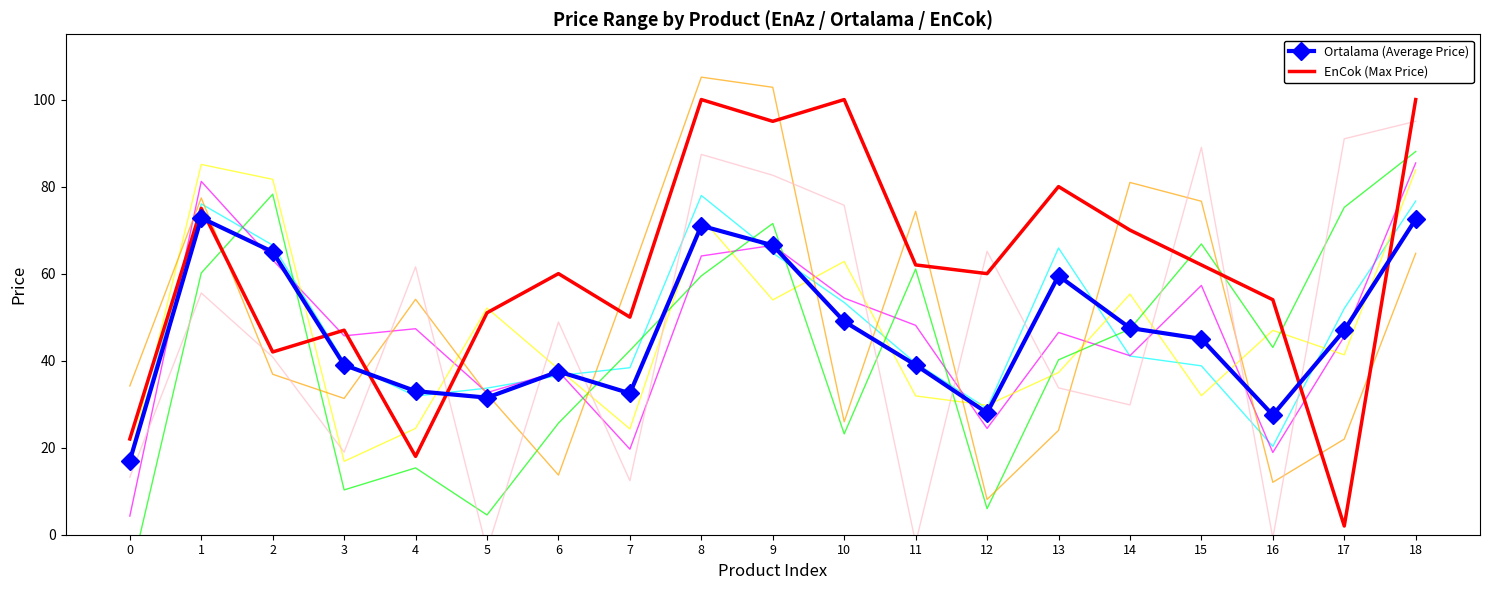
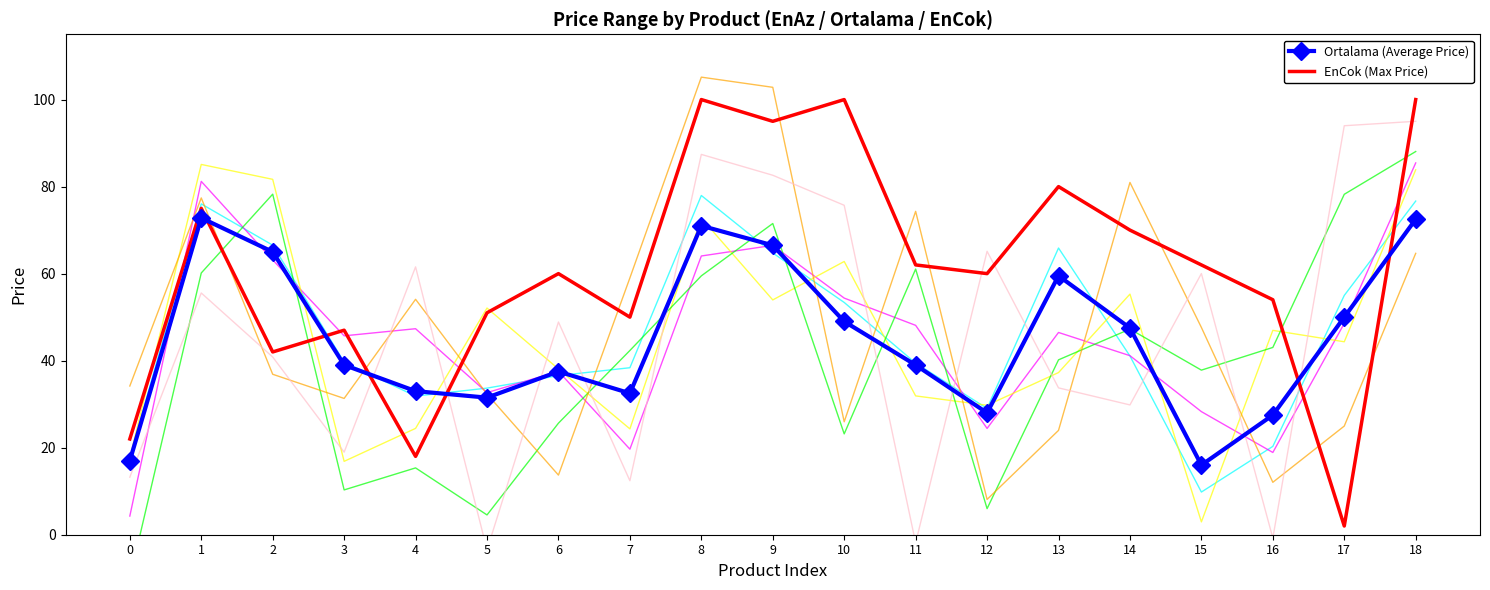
  {
    "Ortalama (Average Price)": {
      "0": 17,
      "1": 73,
      "2": 65,
      "3": 39,
      "4": 33,
      "5": 32,
      "7": 33,
      "8": 71,
      "10": 49,
      "12": 28,
      "13": 60,
-     "15": 45,
+     "15": 16,
      "16": 28,
-     "17": 47,
+     "17": 50,
      "18": 73
    },
    "EnCok (Max Price)": {
      "0": 22,
      "1": 75,
      "2": 42,
      "3": 47,
      "4": 18,
      "5": 51,
      "6": 60,
      "7": 50,
      "8": 100,
      "9": 95,
      "10": 100,
      "11": 62,
      "12": 60,
      "13": 80,
      "14": 70,
      "15": 62,
      "16": 54,
      "17": 2,
      "18": 100
    }
  }
